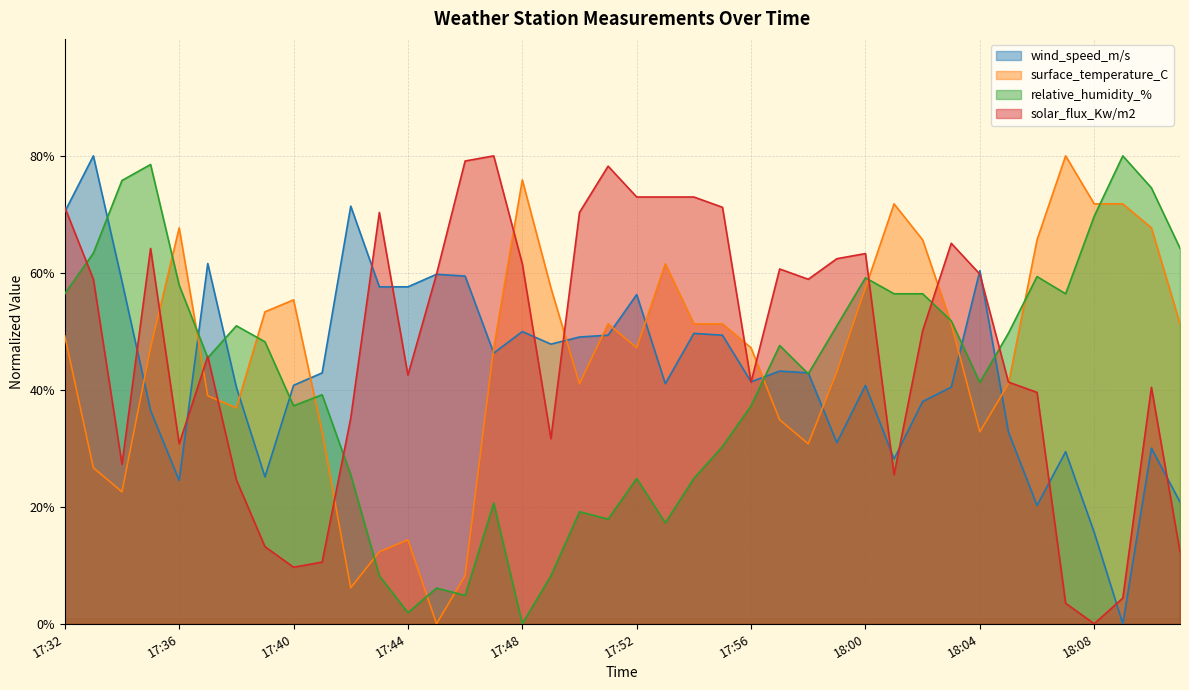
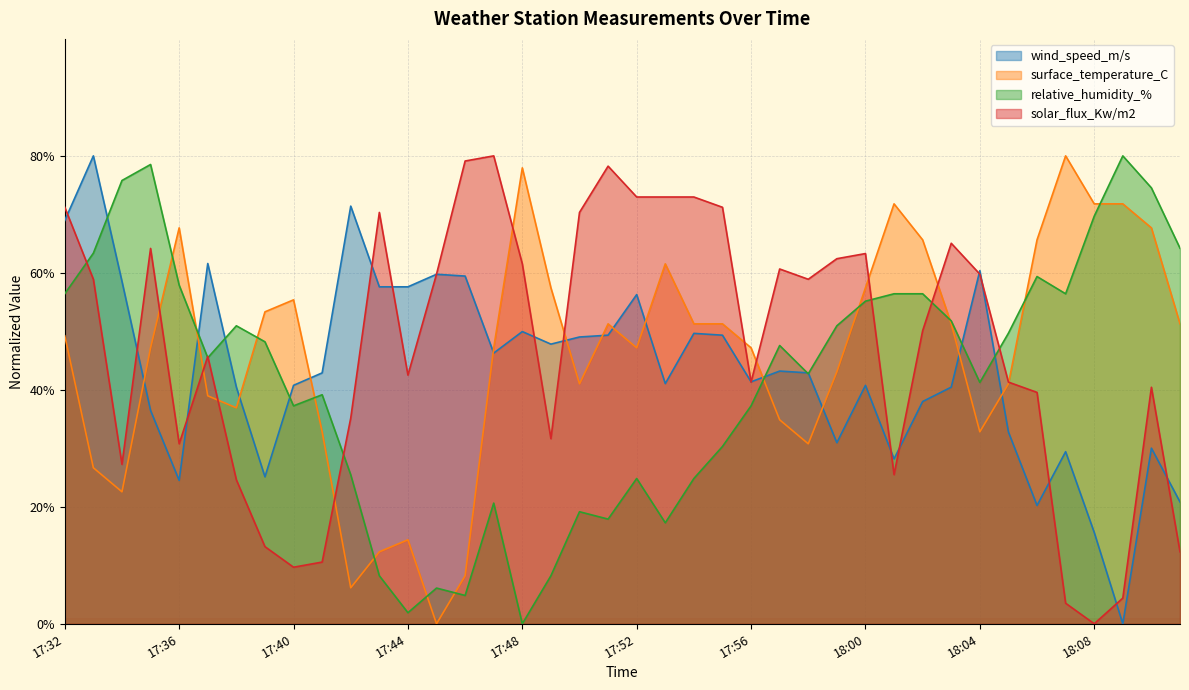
  {
    "wind_speed_m/s": {
-     "17:32": "70%",
+     "17:32": "69%",
      "17:36": "25%",
      "17:40": "41%",
      "17:44": "58%",
      "17:48": "50%",
      "17:52": "56%",
      "18:00": "41%",
      "18:04": "60%",
      "18:08": "16%"
    },
    "surface_temperature_C": {
      "17:32": "49%",
      "17:36": "68%",
      "17:40": "55%",
      "17:44": "14%",
-     "17:48": "76%",
+     "17:48": "78%",
      "17:52": "47%",
      "17:56": "47%",
      "18:00": "57%",
      "18:04": "33%",
      "18:08": "72%"
    },
    "relative_humidity_%": {
      "17:32": "56%",
      "17:36": "58%",
      "17:40": "37%",
      "17:44": "2%",
      "17:48": "0%",
      "17:52": "25%",
      "17:56": "37%",
-     "18:00": "59%",
+     "18:00": "55%",
      "18:04": "41%",
      "18:08": "70%"
    },
    "solar_flux_Kw/m2": {
      "17:32": "71%",
      "17:36": "31%",
      "17:40": "10%",
      "17:44": "43%",
      "17:48": "62%",
      "17:52": "73%",
      "18:00": "63%",
      "18:04": "60%",
      "18:08": "0%"
    }
  }
